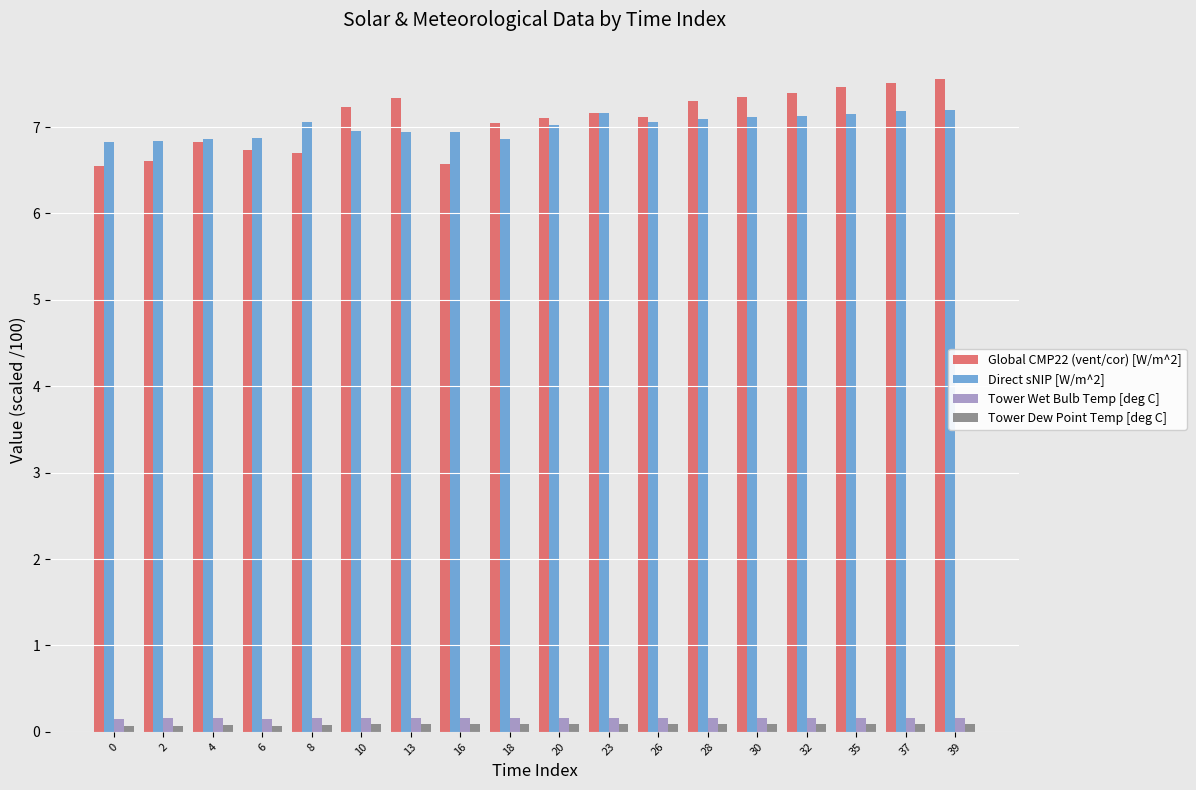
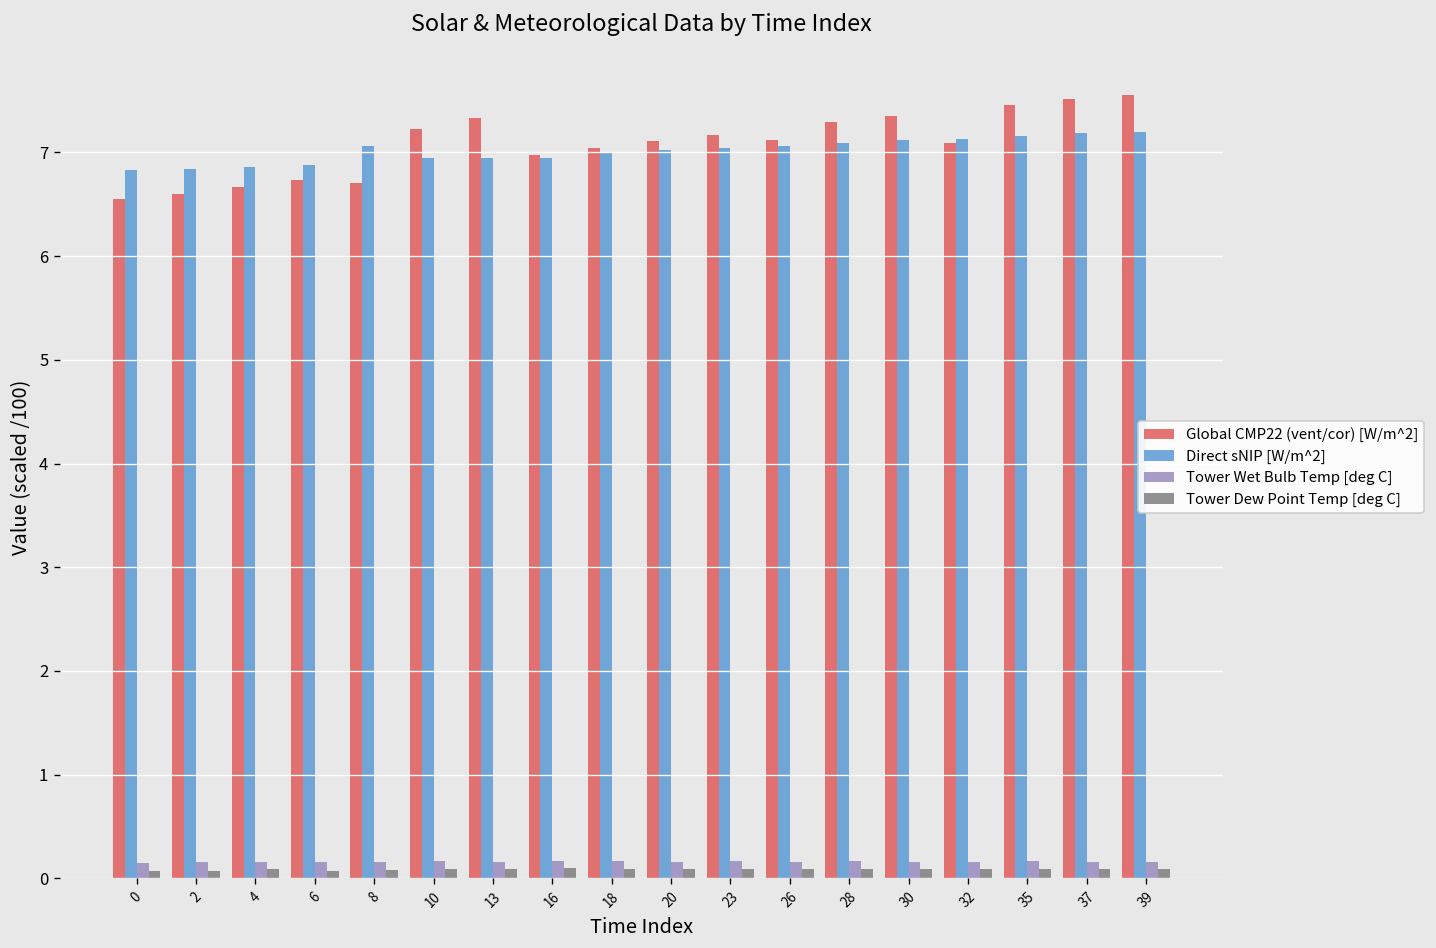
  {
    "Global CMP22 (vent/cor) [W/m^2]": {
      "0": 6.6,
      "2": 6.6,
-     "4": 6.8,
+     "4": 6.7,
      "6": 6.7,
      "8": 6.7,
      "10": 7.2,
      "13": 7.3,
-     "16": 6.6,
+     "16": 7.0,
      "18": 7.0,
      "20": 7.1,
      "23": 7.2,
      "26": 7.1,
      "28": 7.3,
      "30": 7.3,
-     "32": 7.4,
+     "32": 7.1,
      "35": 7.5,
      "37": 7.5,
      "39": 7.6
    },
    "Direct sNIP [W/m^2]": {
      "0": 6.8,
      "2": 6.8,
      "4": 6.9,
      "6": 6.9,
      "8": 7.1,
      "10": 7.0,
      "13": 6.9,
      "16": 6.9,
-     "18": 6.9,
+     "18": 7.0,
      "20": 7.0,
-     "23": 7.2,
+     "23": 7.0,
      "26": 7.1,
      "28": 7.1,
      "30": 7.1,
      "32": 7.1,
      "35": 7.2,
      "37": 7.2,
      "39": 7.2
    },
    "Tower Wet Bulb Temp [deg C]": {
      "0": 0.2,
      "2": 0.2,
      "4": 0.2,
      "6": 0.2,
      "8": 0.2,
      "10": 0.2,
      "13": 0.2,
      "16": 0.2,
      "18": 0.2,
      "20": 0.2,
      "23": 0.2,
      "26": 0.2,
      "28": 0.2,
      "30": 0.2,
      "32": 0.2,
      "35": 0.2,
      "37": 0.2,
      "39": 0.2
    },
    "Tower Dew Point Temp [deg C]": {
      "0": 0.1,
      "2": 0.1,
      "4": 0.1,
      "6": 0.1,
      "8": 0.1,
      "10": 0.1,
      "13": 0.1,
      "16": 0.1,
      "18": 0.1,
      "20": 0.1,
      "23": 0.1,
      "26": 0.1,
      "28": 0.1,
      "30": 0.1,
      "32": 0.1,
      "35": 0.1,
      "37": 0.1,
      "39": 0.1
    }
  }
